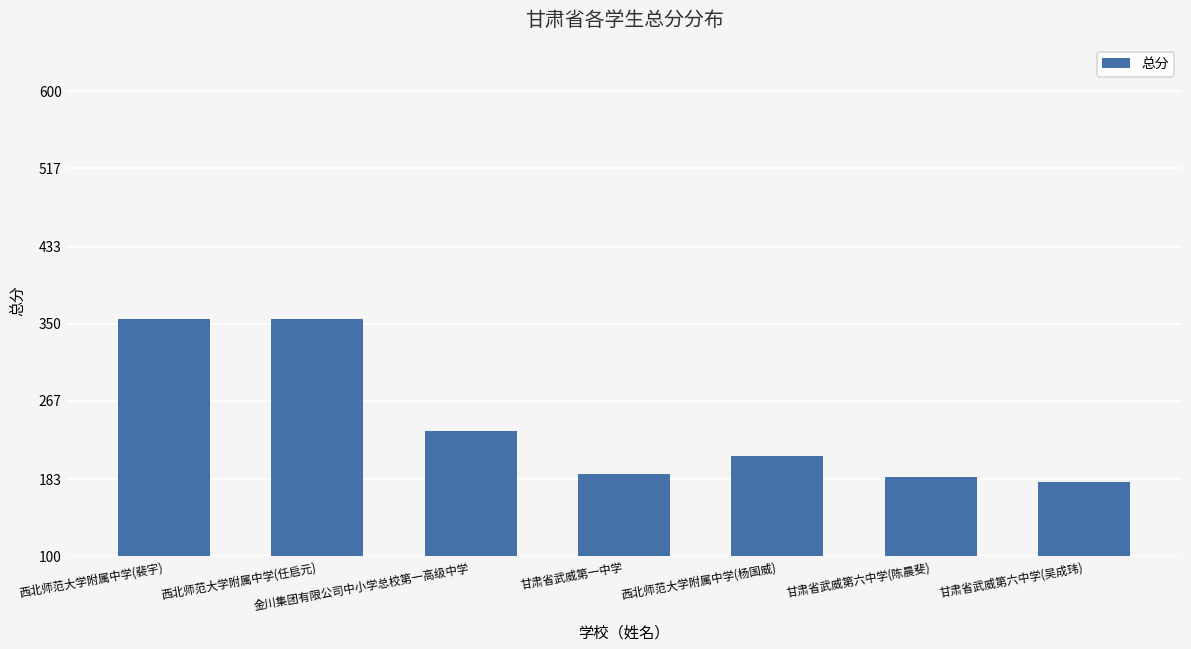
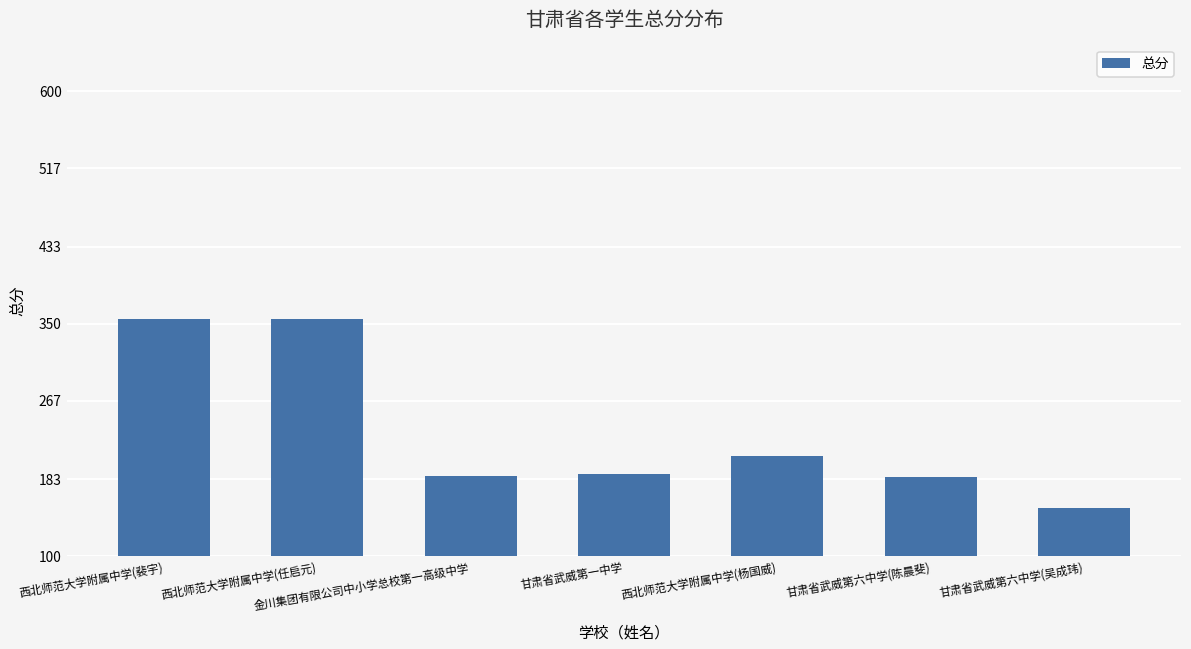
  {
    "西北师范大学附属中学(裴宇)": 360,
    "西北师范大学附属中学(任启元)": 360,
-   "金川集团有限公司中小学总校第一高级中学": 240,
+   "金川集团有限公司中小学总校第一高级中学": 190,
    "甘肃省武威第一中学": 190,
    "西北师范大学附属中学(杨国威)": 210,
    "甘肃省武威第六中学(陈晨斐)": 190,
-   "甘肃省武威第六中学(吴成玮)": 180
+   "甘肃省武威第六中学(吴成玮)": 150
  }
